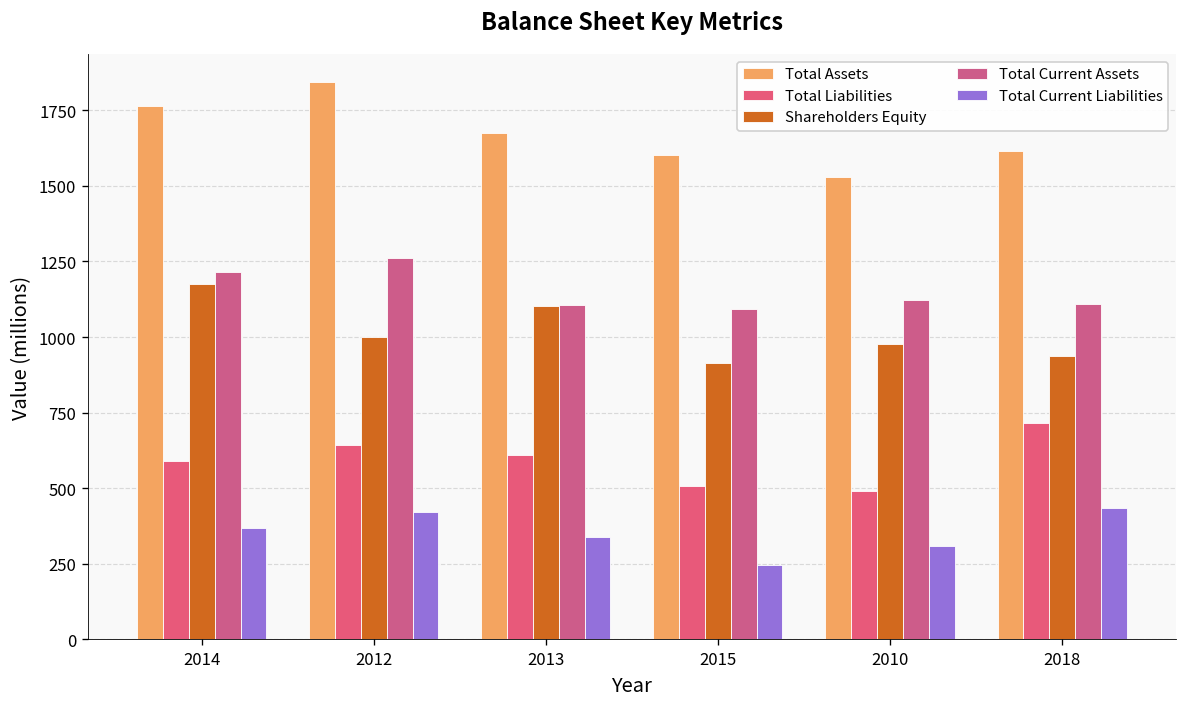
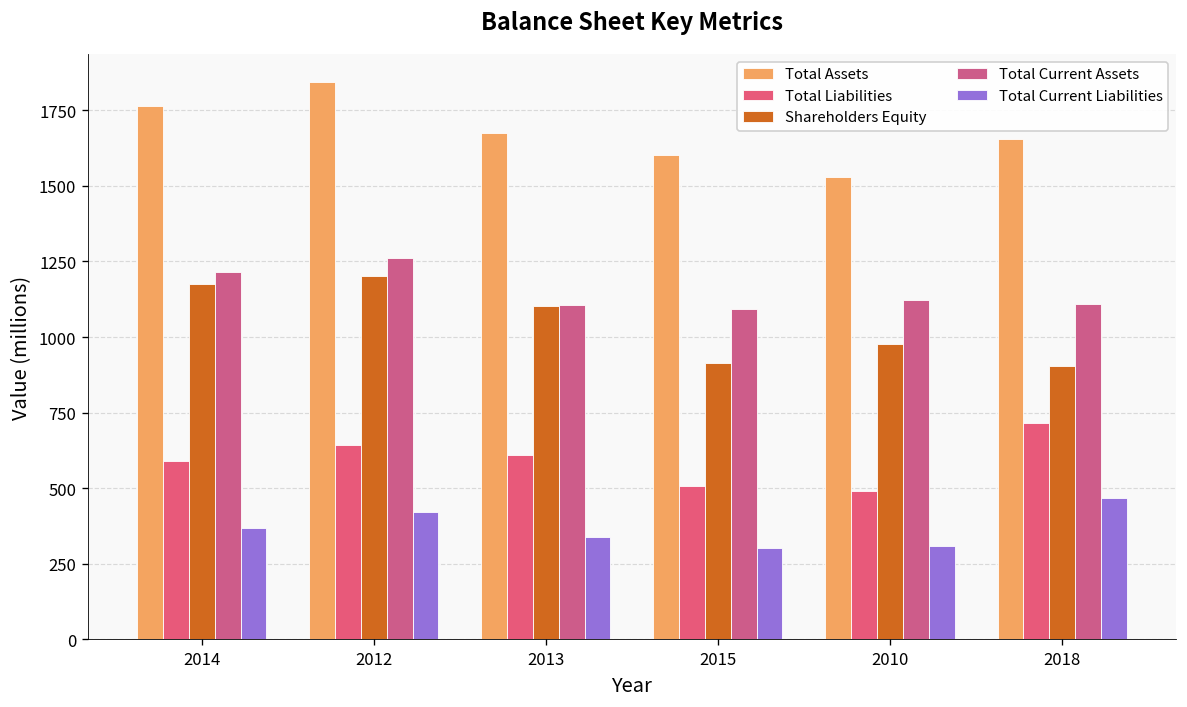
  {
    "Total Assets": {
      "2014": 1760,
      "2012": 1840,
      "2013": 1680,
      "2015": 1600,
      "2010": 1530,
-     "2018": 1620
+     "2018": 1660
    },
    "Shareholders Equity": {
      "2014": 1180,
-     "2012": 1000,
+     "2012": 1200,
      "2013": 1100,
      "2015": 910,
      "2010": 980,
-     "2018": 940
+     "2018": 910
    },
    "Total Current Liabilities": {
      "2014": 370,
      "2012": 420,
      "2013": 340,
-     "2015": 250,
+     "2015": 300,
      "2010": 310,
-     "2018": 430
+     "2018": 470
    }
  }
